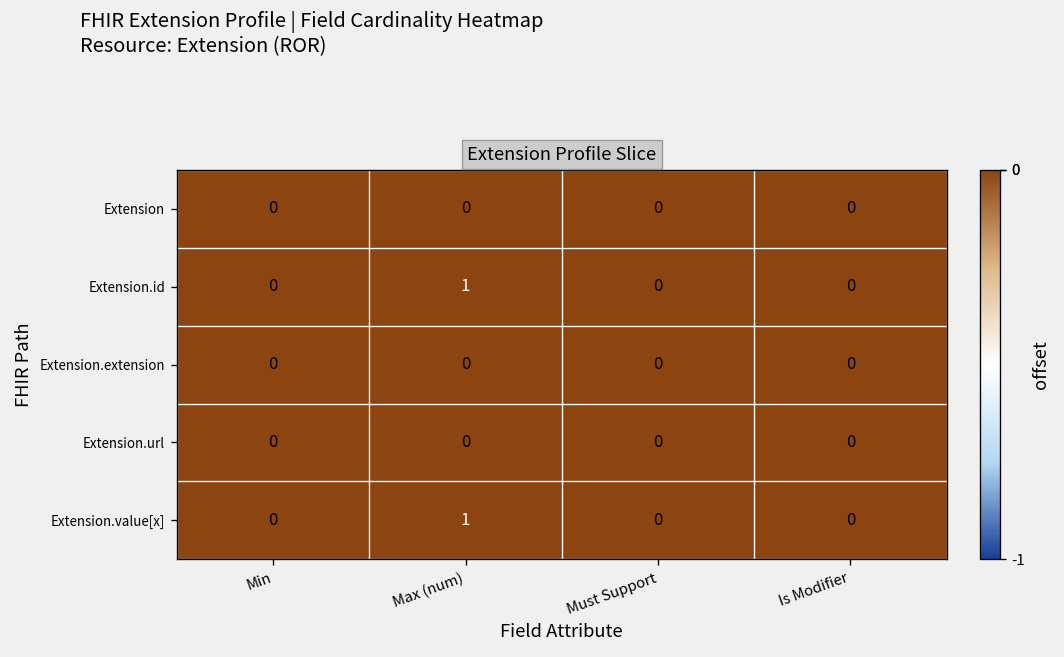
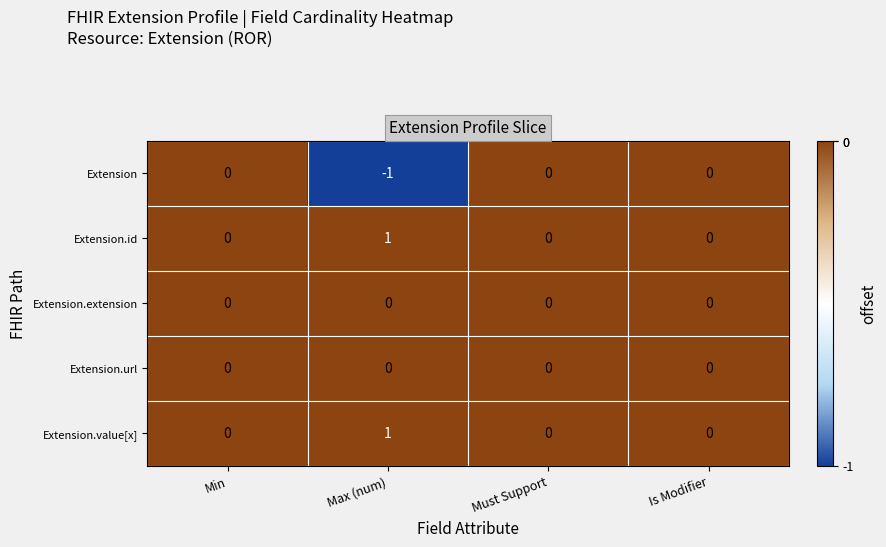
  {
    "Extension": {
      "Min": 0,
-     "Max (num)": 0,
+     "Max (num)": -1,
      "Must Support": 0,
      "Is Modifier": 0
    },
    "Extension.id": {
      "Min": 0,
      "Max (num)": 1,
      "Must Support": 0,
      "Is Modifier": 0
    },
    "Extension.extension": {
      "Min": 0,
      "Max (num)": 0,
      "Must Support": 0,
      "Is Modifier": 0
    },
    "Extension.url": {
      "Min": 0,
      "Max (num)": 0,
      "Must Support": 0,
      "Is Modifier": 0
    },
    "Extension.value[x]": {
      "Min": 0,
      "Max (num)": 1,
      "Must Support": 0,
      "Is Modifier": 0
    }
  }
